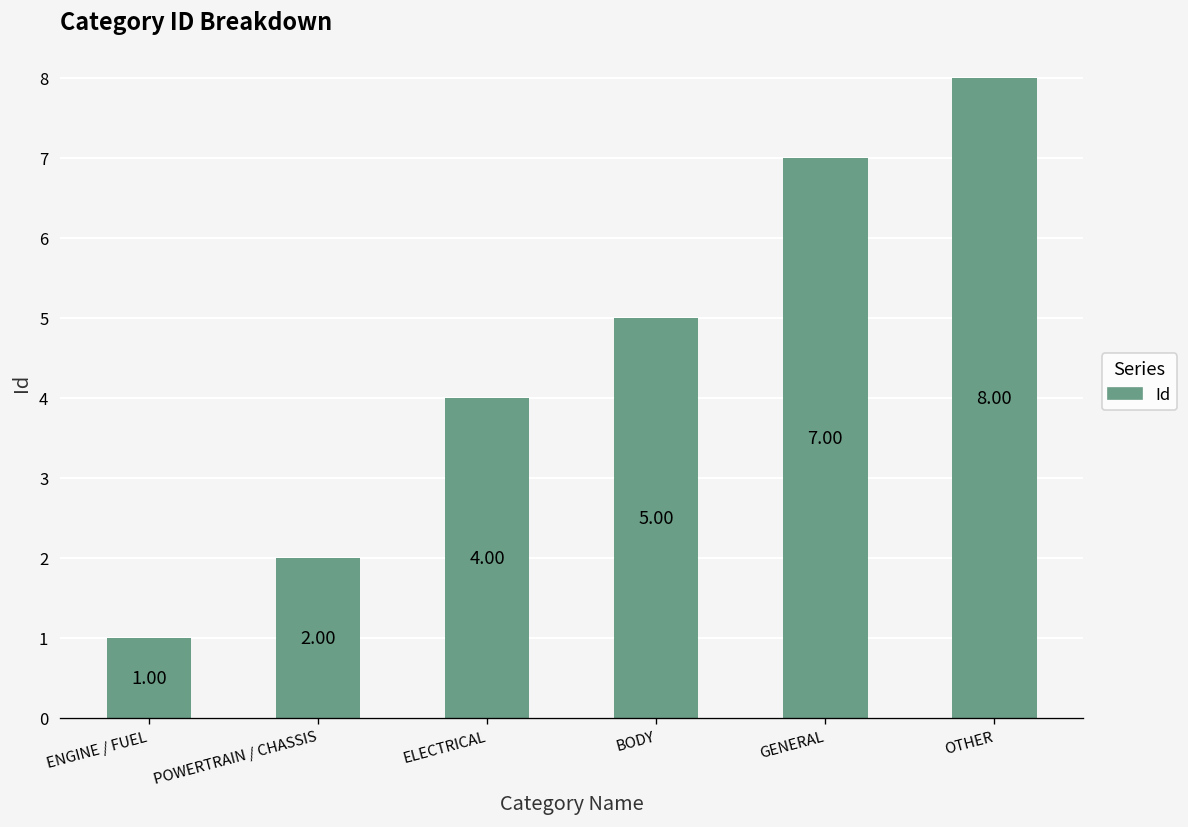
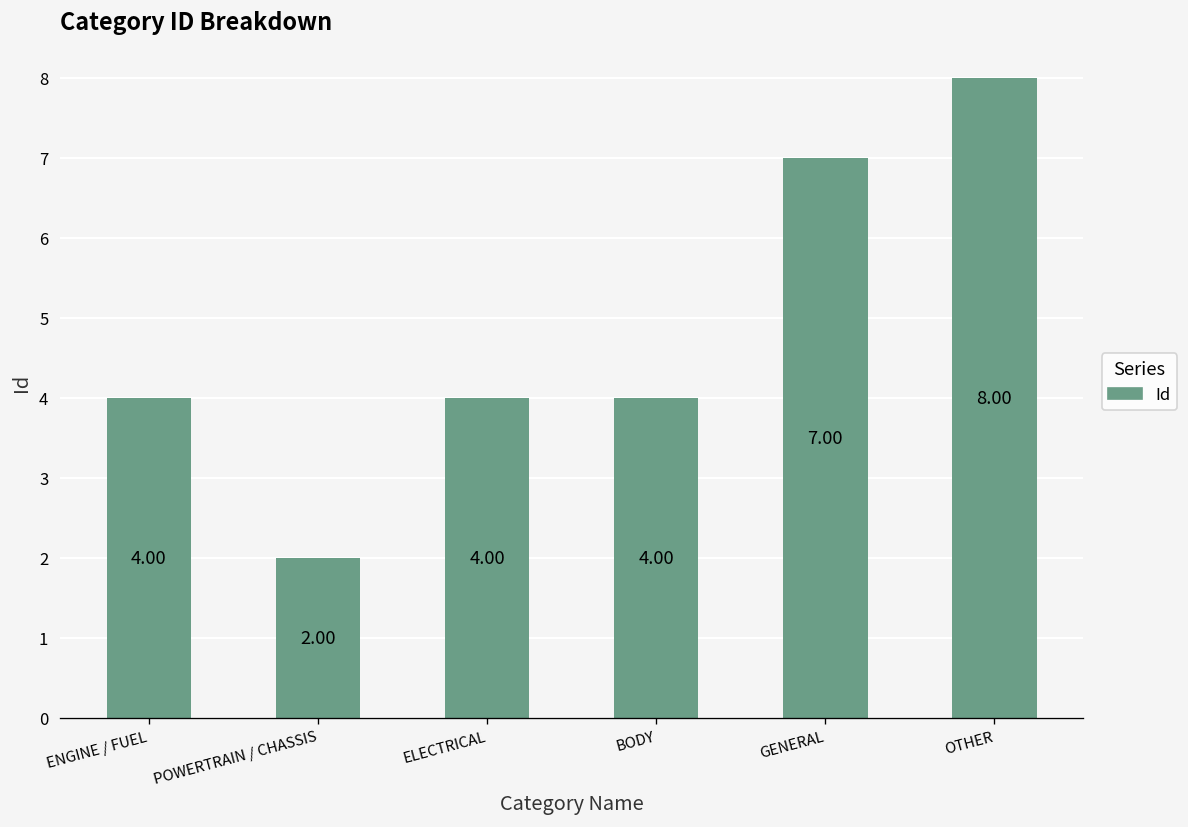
  {
-   "ENGINE / FUEL": 1.00,
+   "ENGINE / FUEL": 4.00,
    "POWERTRAIN / CHASSIS": 2.00,
    "ELECTRICAL": 4.00,
-   "BODY": 5.00,
+   "BODY": 4.00,
    "GENERAL": 7.00,
    "OTHER": 8.00
  }
